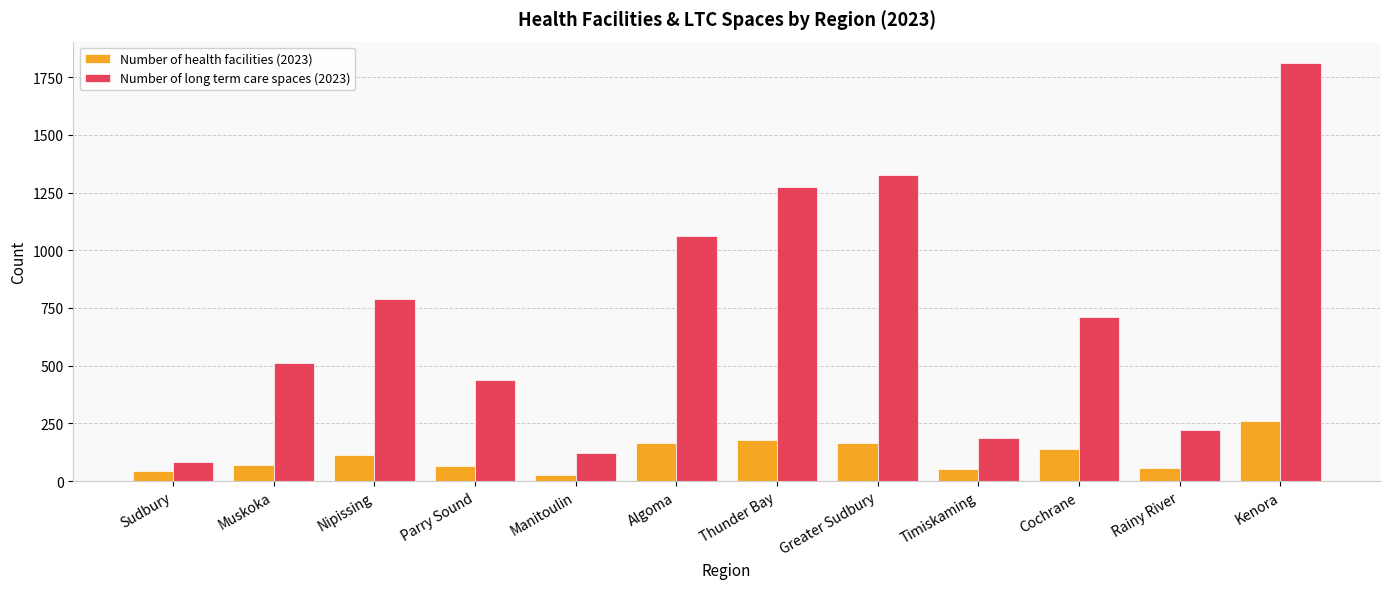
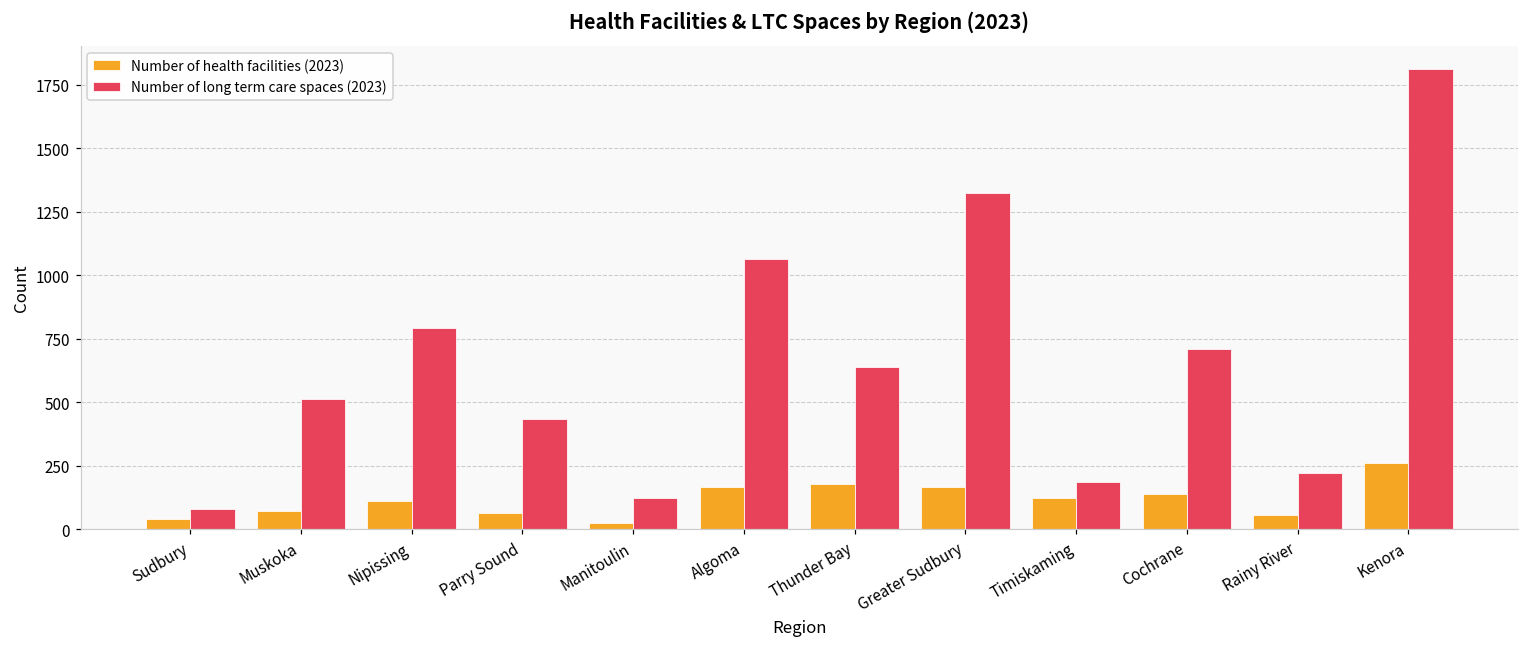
  {
    "Number of health facilities (2023)": {
      "Sudbury": 40,
      "Muskoka": 70,
      "Nipissing": 110,
      "Parry Sound": 70,
      "Manitoulin": 30,
      "Algoma": 170,
      "Thunder Bay": 180,
      "Greater Sudbury": 170,
-     "Timiskaming": 50,
+     "Timiskaming": 120,
      "Cochrane": 140,
      "Rainy River": 60,
      "Kenora": 260
    },
    "Number of long term care spaces (2023)": {
      "Sudbury": 80,
      "Muskoka": 510,
      "Nipissing": 790,
      "Parry Sound": 440,
      "Manitoulin": 120,
      "Algoma": 1060,
-     "Thunder Bay": 1270,
+     "Thunder Bay": 640,
      "Greater Sudbury": 1330,
      "Timiskaming": 190,
      "Cochrane": 710,
      "Rainy River": 220,
      "Kenora": 1810
    }
  }
